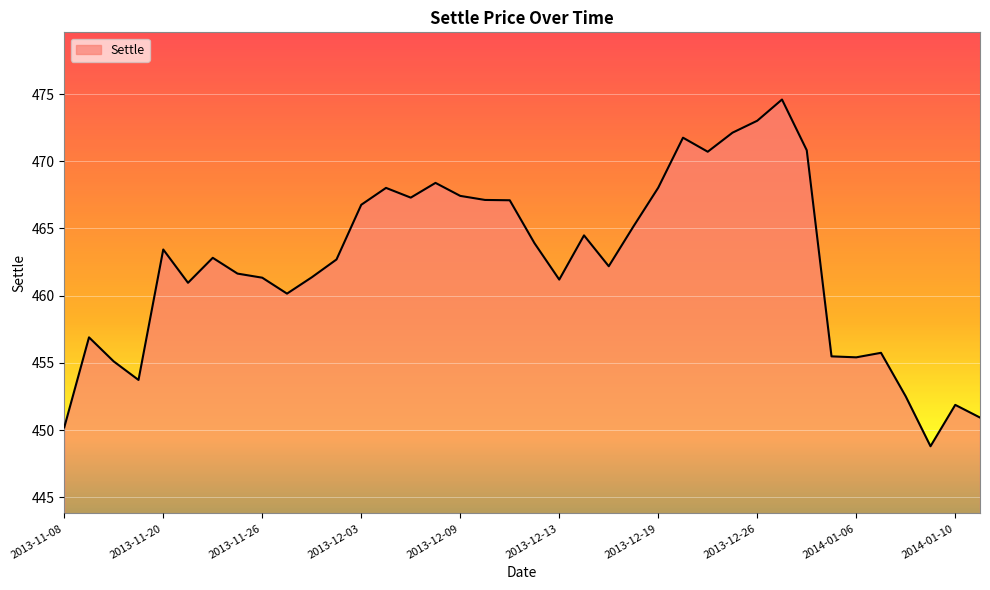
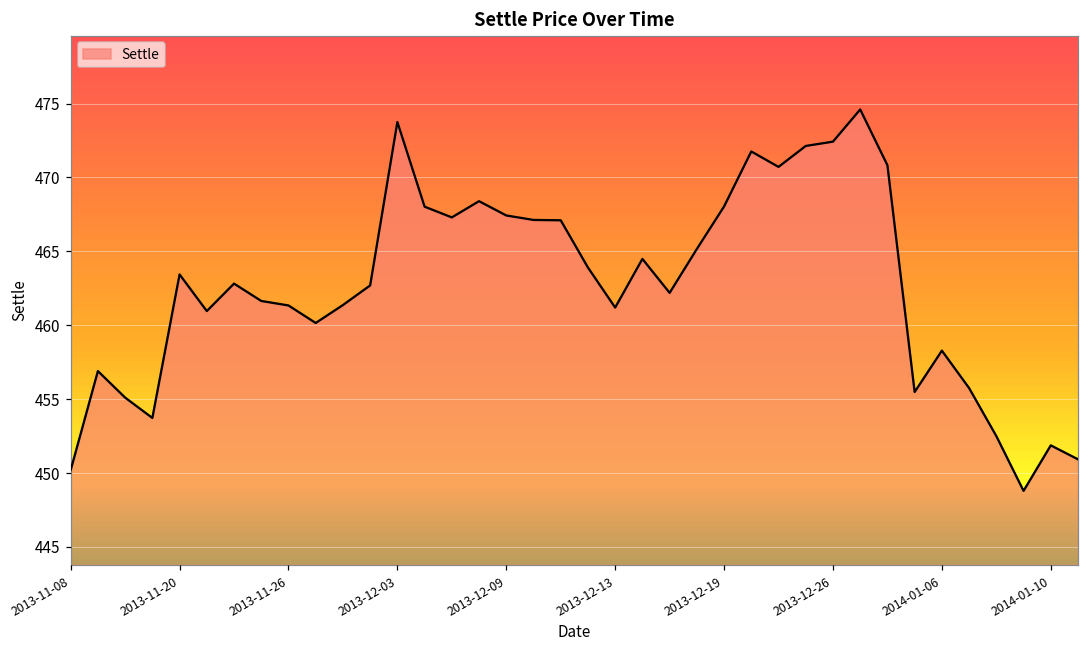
  {
    "2013-11-08": 450.2,
    "2013-11-20": 463.4,
    "2013-11-26": 461.3,
-   "2013-12-03": 466.8,
+   "2013-12-03": 473.7,
    "2013-12-09": 467.4,
    "2013-12-13": 461.2,
    "2013-12-19": 468.0,
-   "2013-12-26": 473.0,
-   "2014-01-06": 455.4,
+   "2013-12-26": 472.4,
+   "2014-01-06": 458.3,
    "2014-01-10": 451.9
  }
